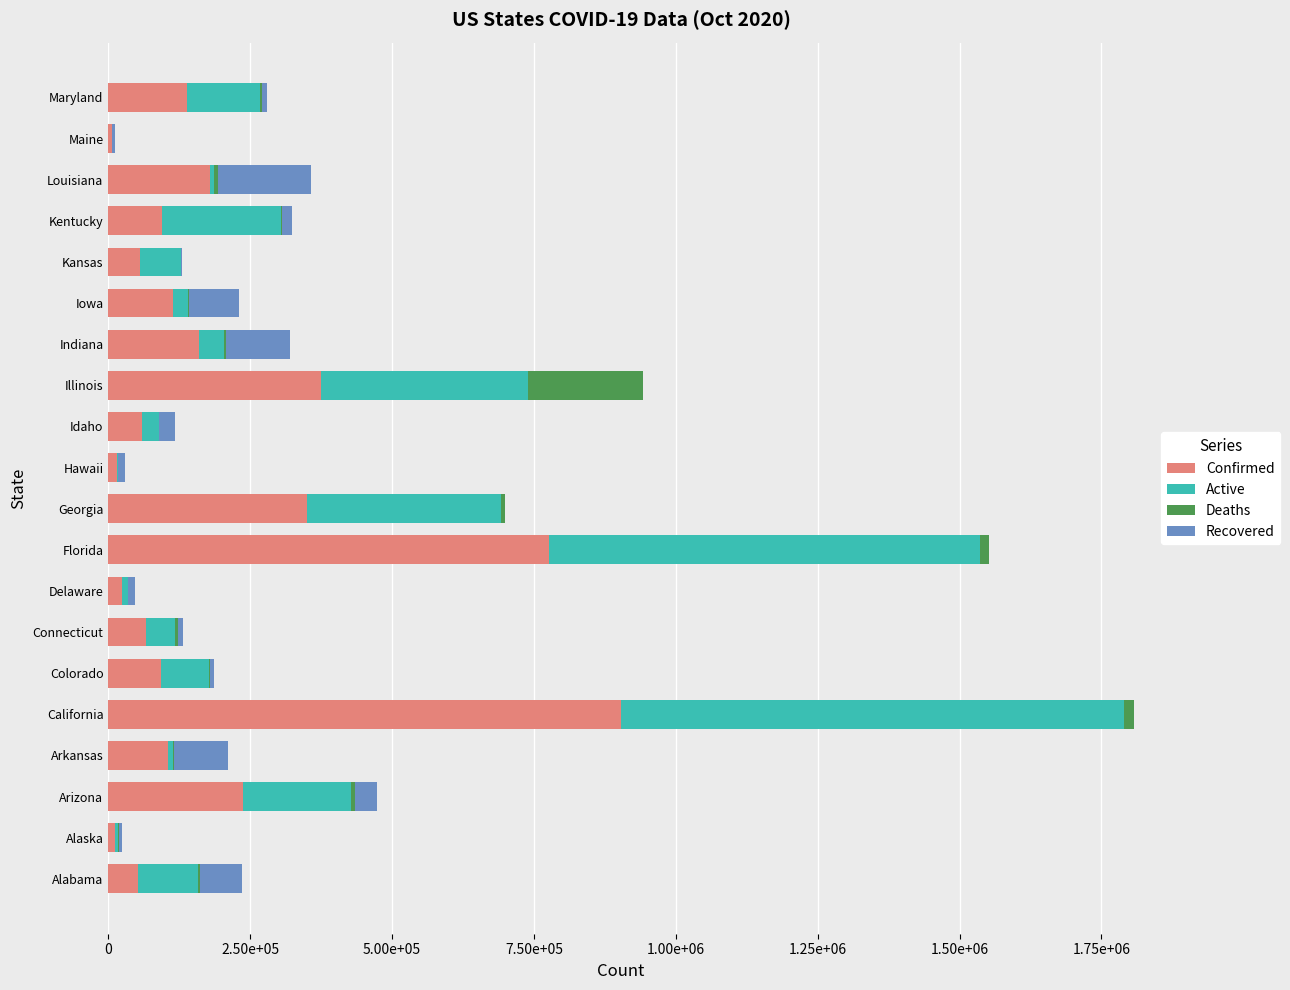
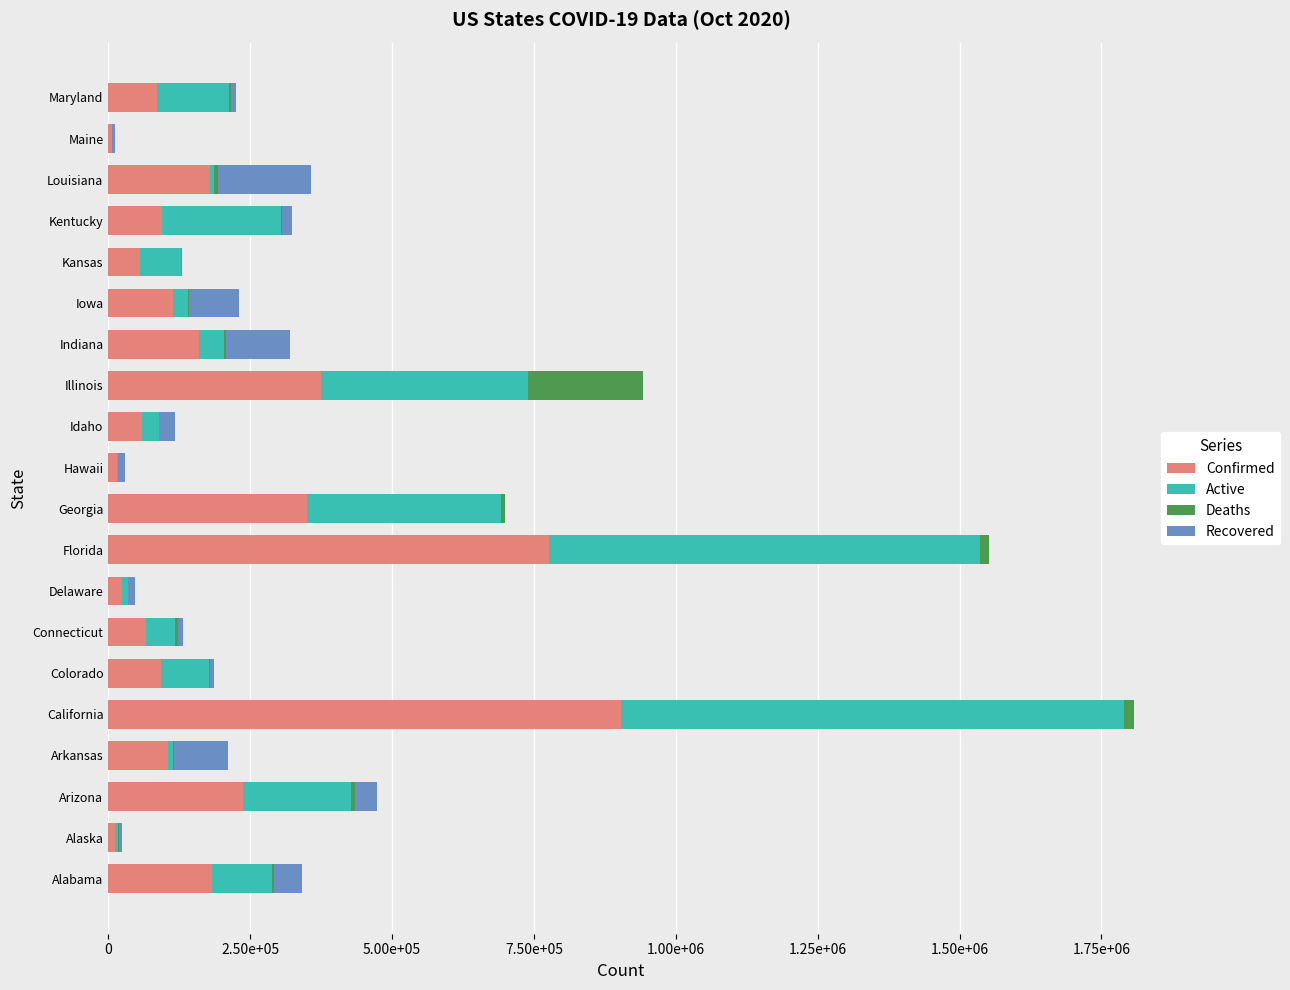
  {
    "Confirmed": {
-     "Maryland": 140000,
+     "Maryland": 90000,
      "Maine": 10000,
      "Louisiana": 180000,
      "Kentucky": 100000,
      "Kansas": 60000,
      "Iowa": 110000,
      "Indiana": 160000,
      "Illinois": 370000,
      "Idaho": 60000,
      "Hawaii": 10000,
      "Georgia": 350000,
      "Florida": 780000,
      "Delaware": 20000,
      "Connecticut": 70000,
      "Colorado": 90000,
      "California": 900000,
      "Arkansas": 110000,
      "Arizona": 240000,
      "Alaska": 10000,
-     "Alabama": 50000
+     "Alabama": 180000
    },
    "Active": {
      "Maryland": 130000,
      "Louisiana": 10000,
      "Kentucky": 210000,
      "Kansas": 70000,
      "Iowa": 30000,
      "Indiana": 40000,
      "Illinois": 370000,
      "Idaho": 30000,
      "Georgia": 340000,
      "Florida": 760000,
      "Delaware": 10000,
      "Connecticut": 50000,
      "Colorado": 80000,
      "California": 890000,
      "Arkansas": 10000,
      "Arizona": 190000,
      "Alaska": 10000,
      "Alabama": 110000
    },
    "Deaths": {
      "Louisiana": 10000,
      "Illinois": 200000,
      "Georgia": 10000,
      "Florida": 20000,
      "Connecticut": 0,
      "California": 20000,
      "Arizona": 10000
    },
    "Recovered": {
      "Maryland": 10000,
      "Maine": 10000,
      "Louisiana": 170000,
      "Kentucky": 20000,
      "Iowa": 90000,
      "Indiana": 110000,
      "Illinois": 0,
      "Idaho": 30000,
      "Hawaii": 10000,
      "Georgia": 0,
      "Florida": 0,
      "Delaware": 10000,
      "Connecticut": 10000,
      "Colorado": 10000,
      "California": 0,
      "Arkansas": 90000,
      "Arizona": 40000,
      "Alaska": 10000,
-     "Alabama": 70000
+     "Alabama": 50000
    }
  }
